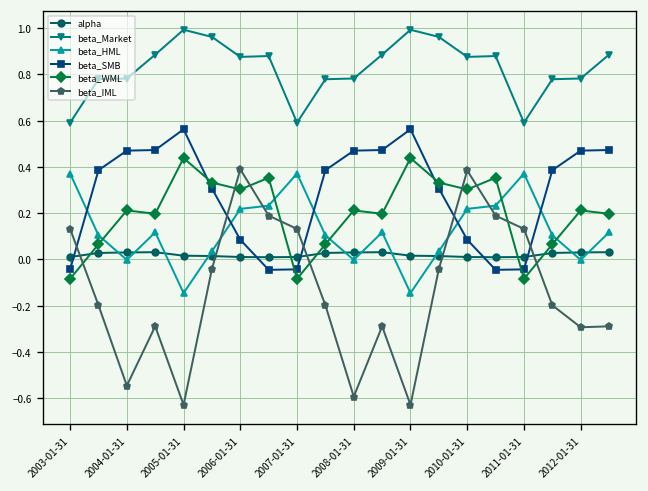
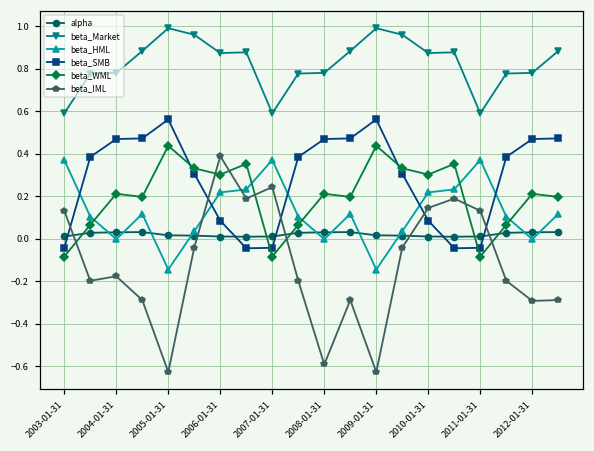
  {
    "beta_IML": {
      "2003-01-31": 0.13,
-     "2004-01-31": -0.54,
+     "2004-01-31": -0.18,
      "2005-01-31": -0.63,
      "2006-01-31": 0.39,
-     "2007-01-31": 0.13,
+     "2007-01-31": 0.24,
      "2008-01-31": -0.59,
      "2009-01-31": -0.63,
-     "2010-01-31": 0.38,
+     "2010-01-31": 0.15,
      "2011-01-31": 0.13,
      "2012-01-31": -0.29
    }
  }
